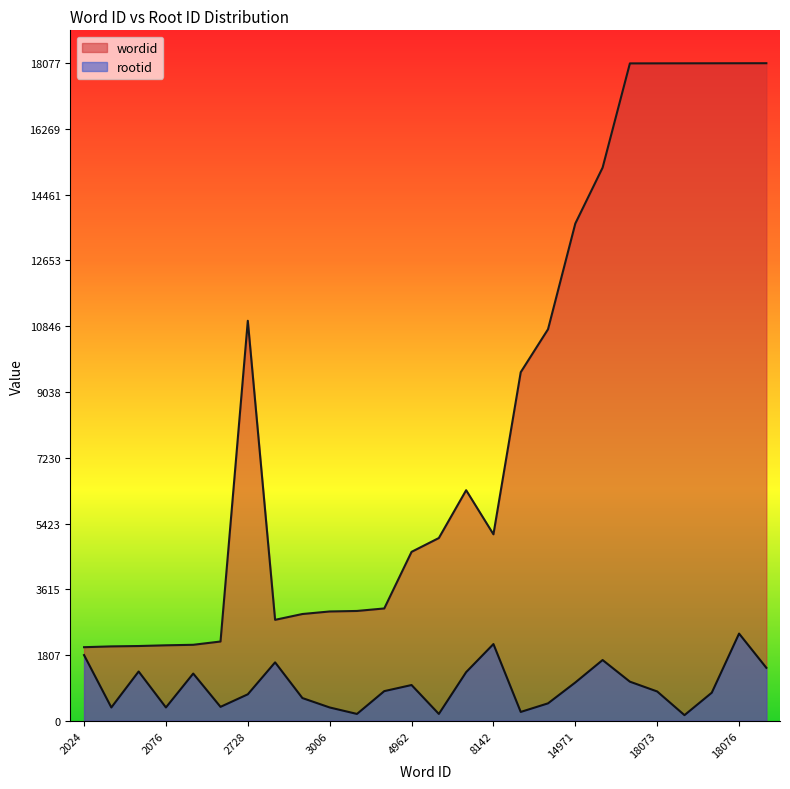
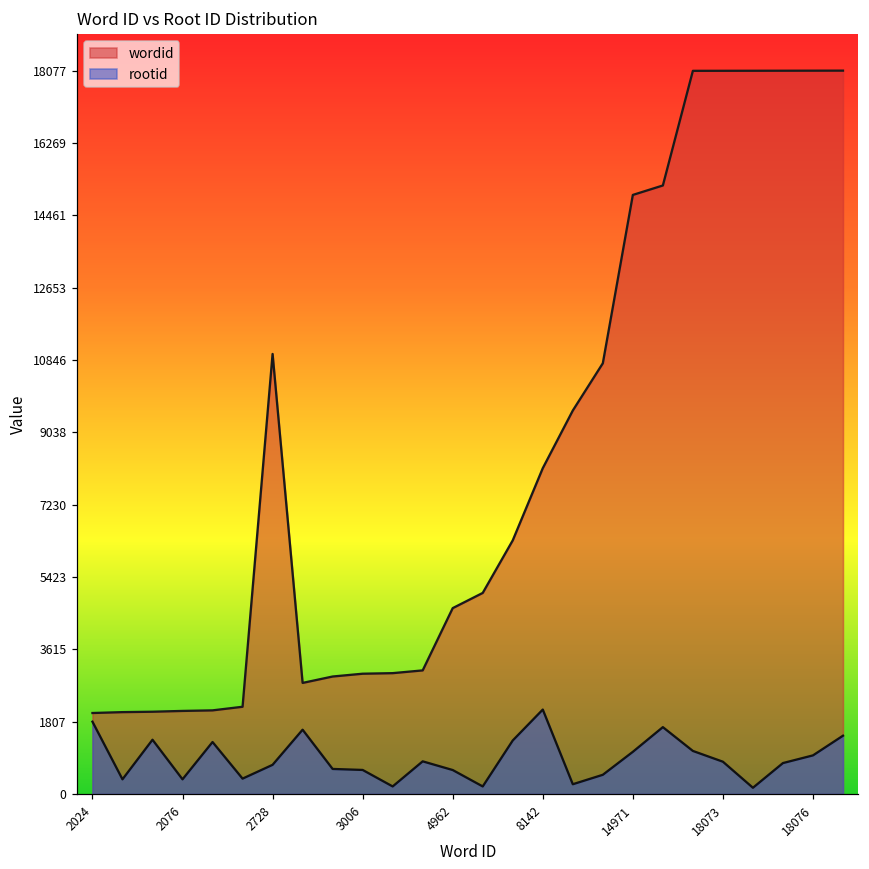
  {
    "wordid": {
      "2024": 2000,
      "2076": 2100,
      "2728": 11000,
      "3006": 3000,
      "4962": 4600,
-     "8142": 5100,
-     "14971": 13700,
+     "8142": 8100,
+     "14971": 15000,
      "18073": 18100,
      "18076": 18100
    },
    "rootid": {
      "2024": 1800,
      "2076": 400,
      "2728": 700,
-     "3006": 400,
-     "4962": 1000,
+     "3006": 600,
+     "4962": 600,
      "8142": 2100,
      "14971": 1100,
      "18073": 800,
-     "18076": 2400
+     "18076": 1000
    }
  }
